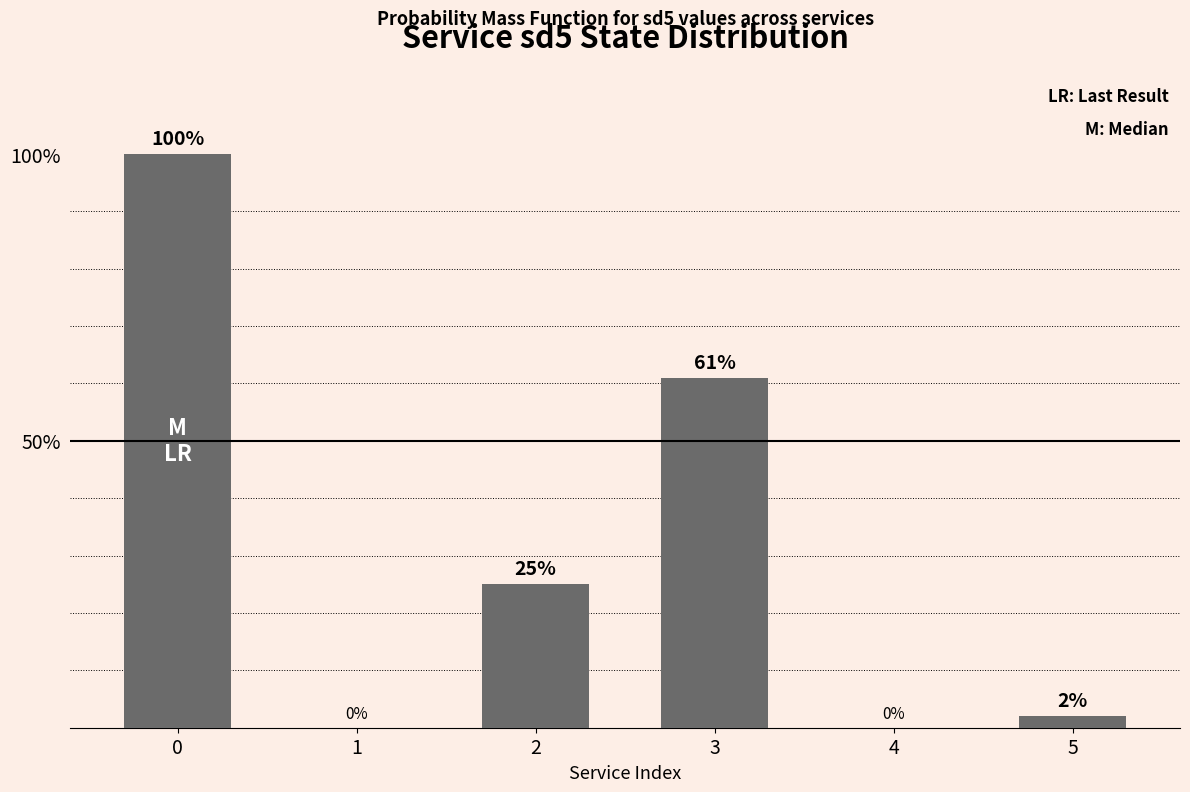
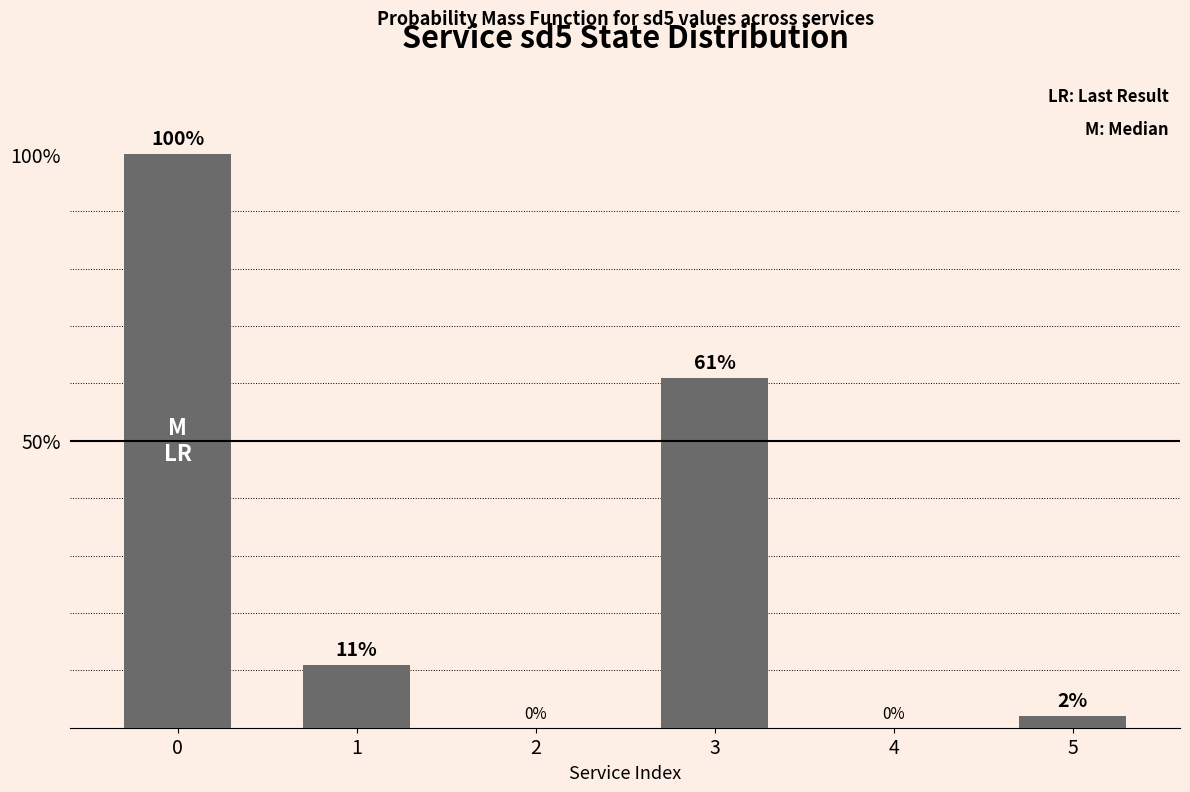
  {
    "0": "100%",
-   "1": "0%",
-   "2": "25%",
+   "1": "11%",
+   "2": "0%",
    "3": "61%",
    "4": "0%",
    "5": "2%"
  }
